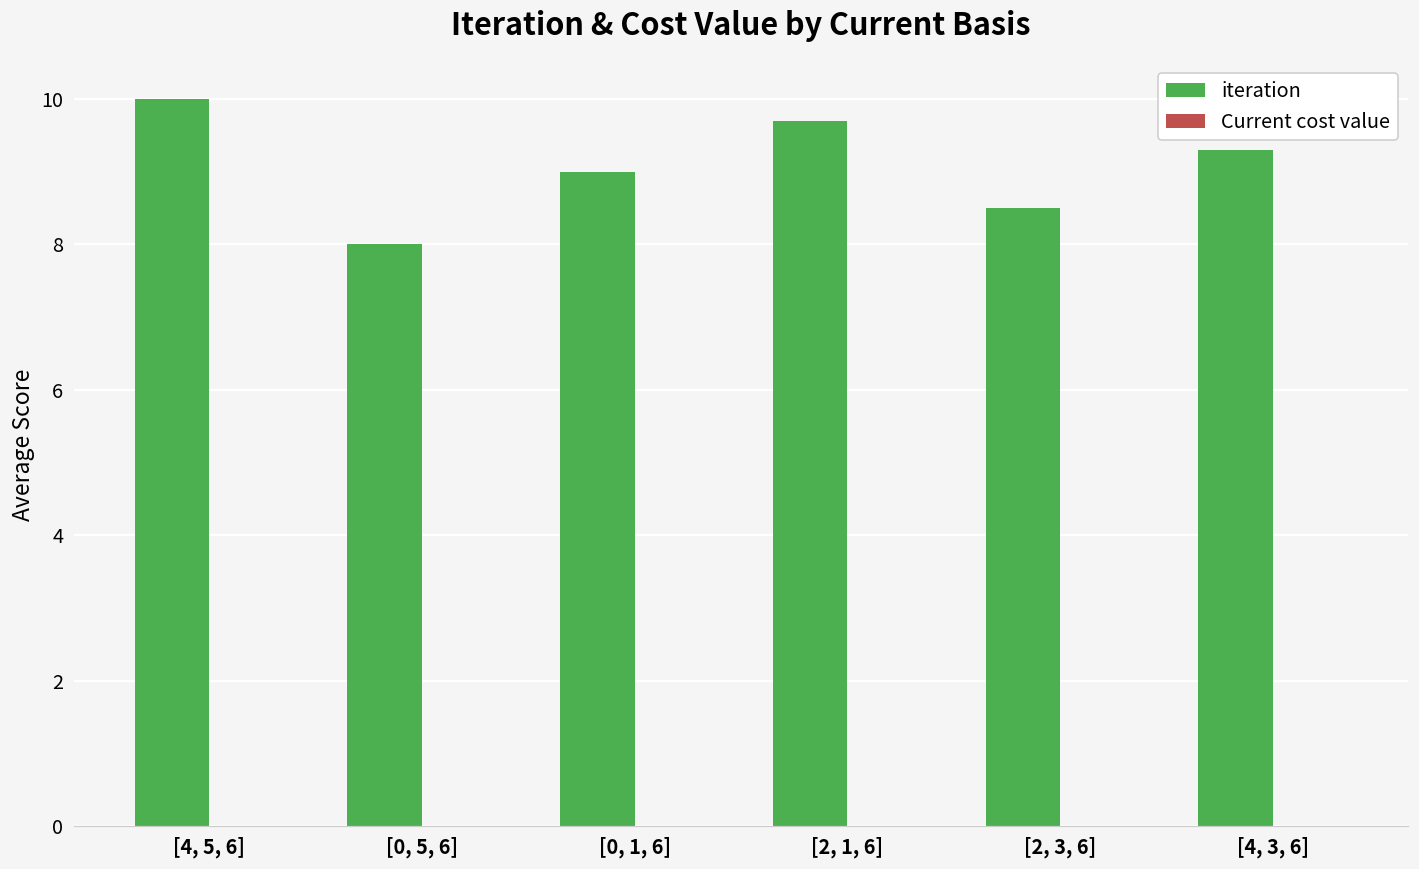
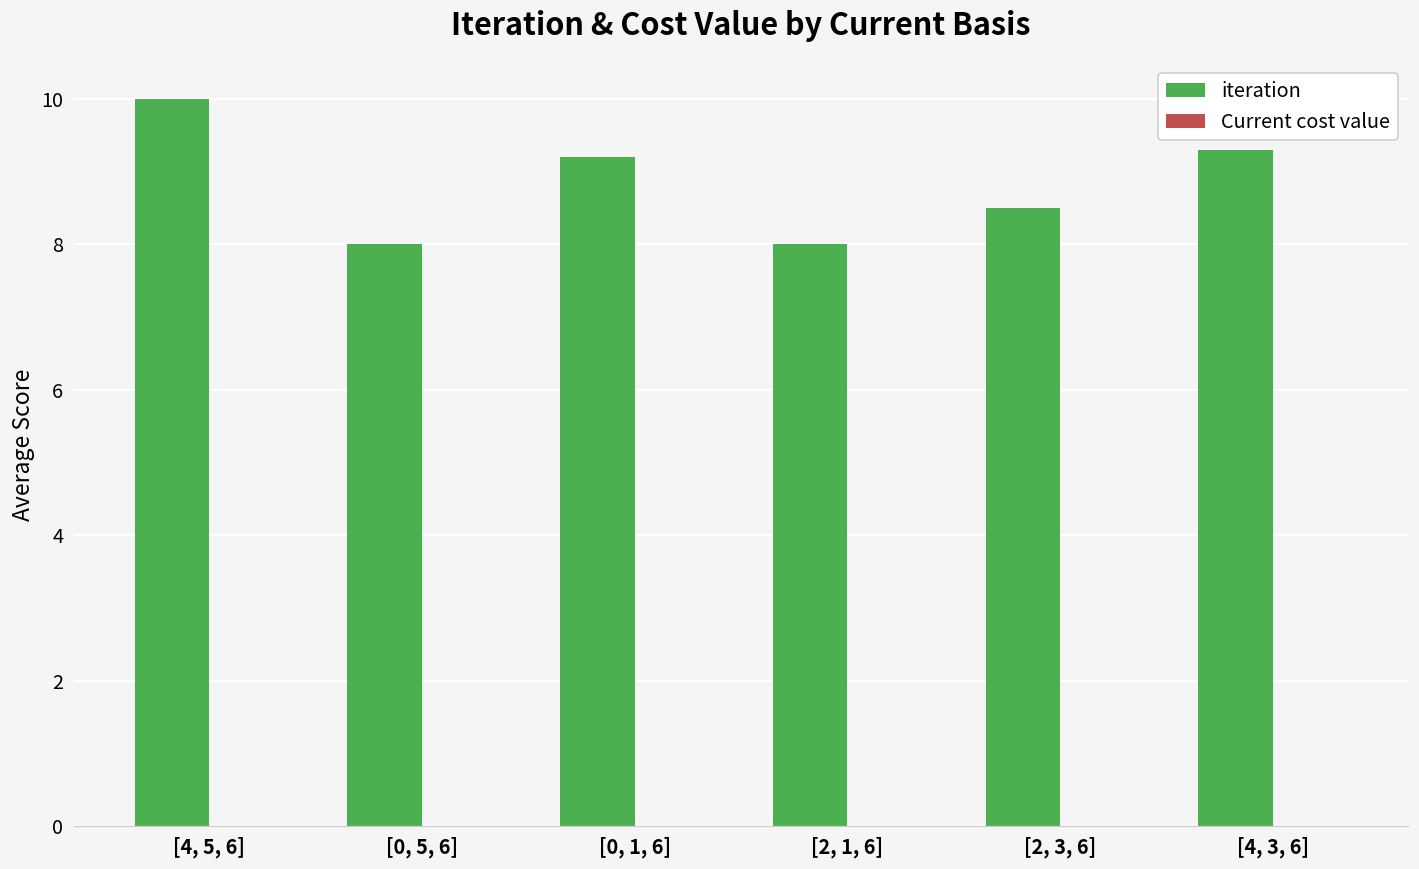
  {
    "iteration": {
      "[4, 5, 6]": 10.0,
      "[0, 5, 6]": 8.0,
-     "[0, 1, 6]": 9.0,
-     "[2, 1, 6]": 9.7,
+     "[0, 1, 6]": 9.2,
+     "[2, 1, 6]": 8.0,
      "[2, 3, 6]": 8.5,
      "[4, 3, 6]": 9.3
    },
    "Current cost value": {
      "[4, 5, 6]": 0.0,
      "[0, 5, 6]": 0.0,
      "[0, 1, 6]": 0.0,
      "[2, 1, 6]": 0.0,
      "[2, 3, 6]": 0.0,
      "[4, 3, 6]": 0.0
    }
  }
